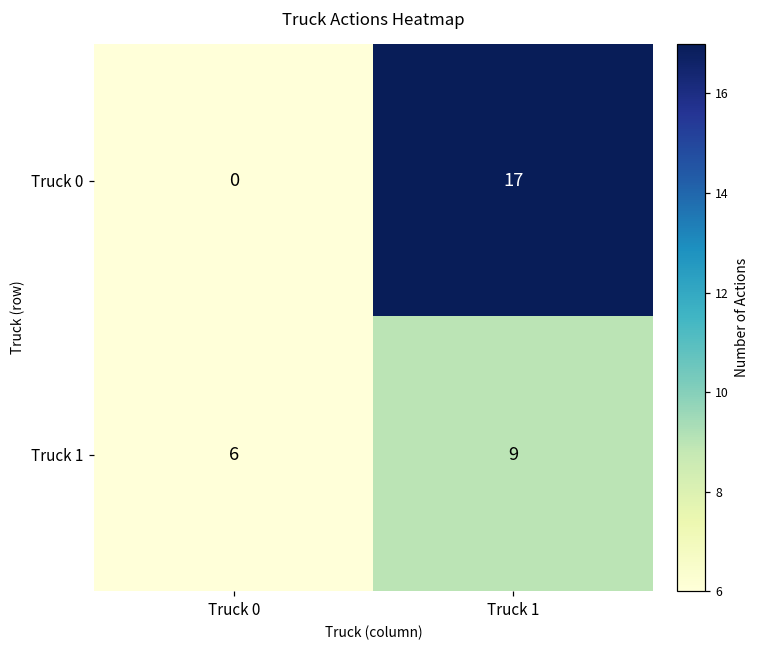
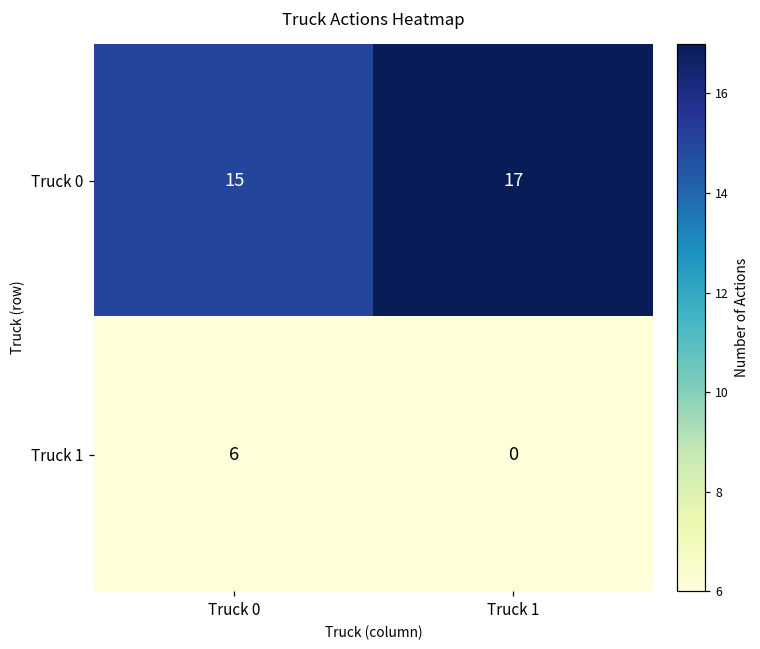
  {
    "Truck 0": {
-     "Truck 0": 0,
+     "Truck 0": 15,
      "Truck 1": 17
    },
    "Truck 1": {
      "Truck 0": 6,
-     "Truck 1": 9
+     "Truck 1": 0
    }
  }
